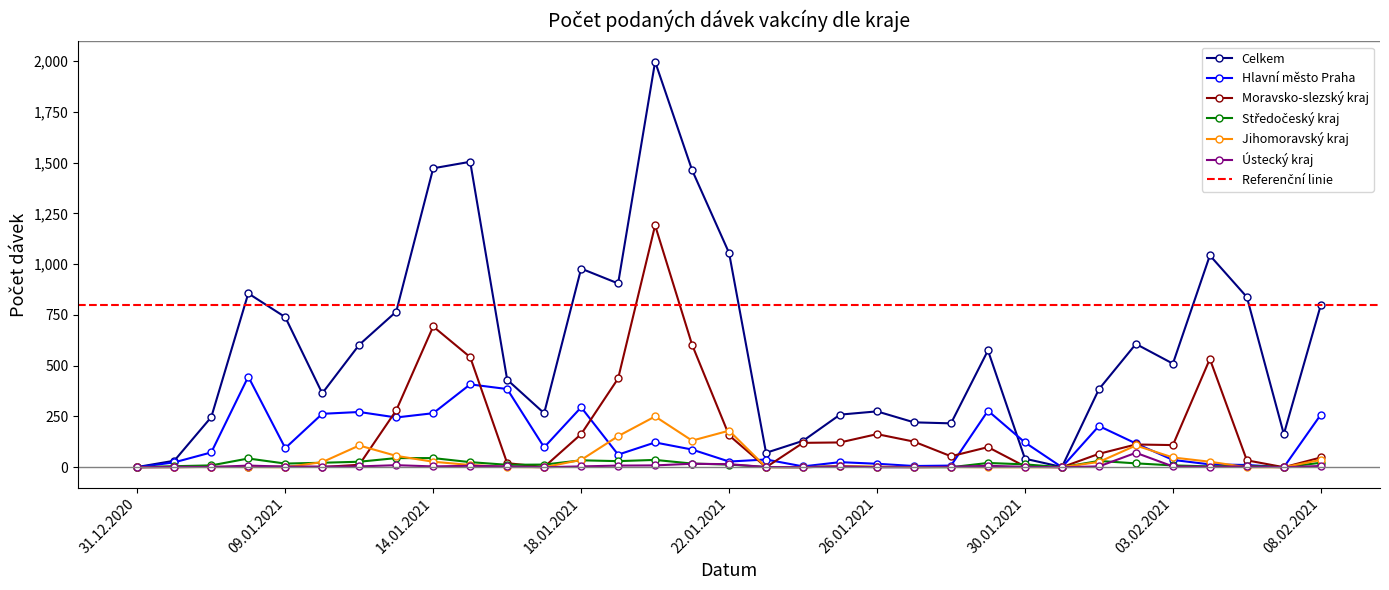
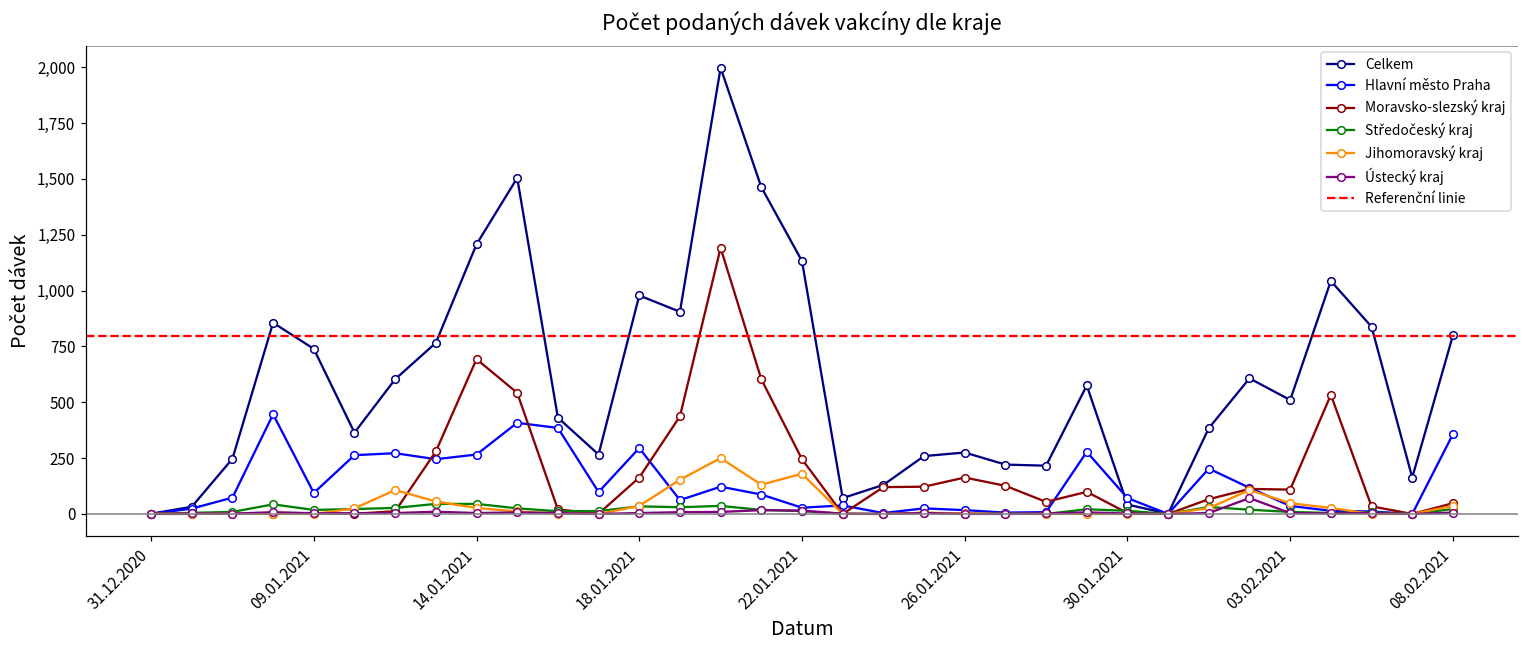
  {
    "Celkem": {
      "09.01.2021": "740",
-     "14.01.2021": "1,470",
+     "14.01.2021": "1,210",
      "18.01.2021": "980",
-     "22.01.2021": "1,060",
+     "22.01.2021": "1,130",
      "26.01.2021": "280",
      "30.01.2021": "40",
      "03.02.2021": "510",
      "08.02.2021": "800"
    },
    "Hlavní město Praha": {
      "09.01.2021": "90",
      "14.01.2021": "270",
      "18.01.2021": "300",
      "22.01.2021": "30",
      "26.01.2021": "20",
-     "30.01.2021": "120",
-     "08.02.2021": "260"
+     "30.01.2021": "70",
+     "08.02.2021": "360"
    },
    "Moravsko-slezský kraj": {
      "14.01.2021": "690",
      "18.01.2021": "160",
-     "22.01.2021": "160",
+     "22.01.2021": "250",
      "26.01.2021": "160",
      "03.02.2021": "110"
    },
    "Středočeský kraj": {
      "09.01.2021": "20",
      "14.01.2021": "50",
      "08.02.2021": "20"
    },
    "Jihomoravský kraj": {
      "14.01.2021": "30",
      "22.01.2021": "180"
    },
    "Ústecký kraj": {
      "14.01.2021": "0",
      "18.01.2021": "0",
      "08.02.2021": "10"
    }
  }
